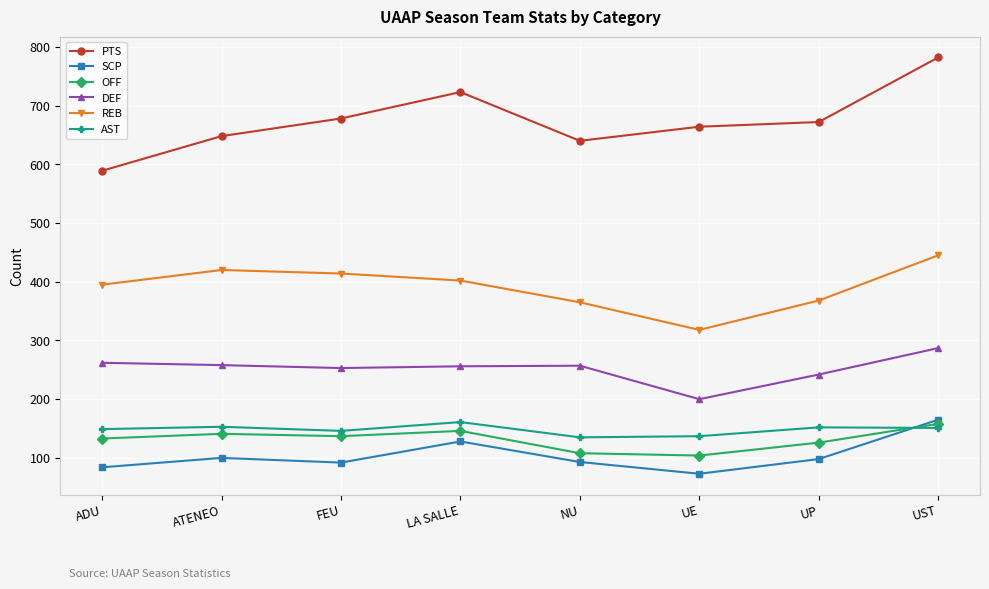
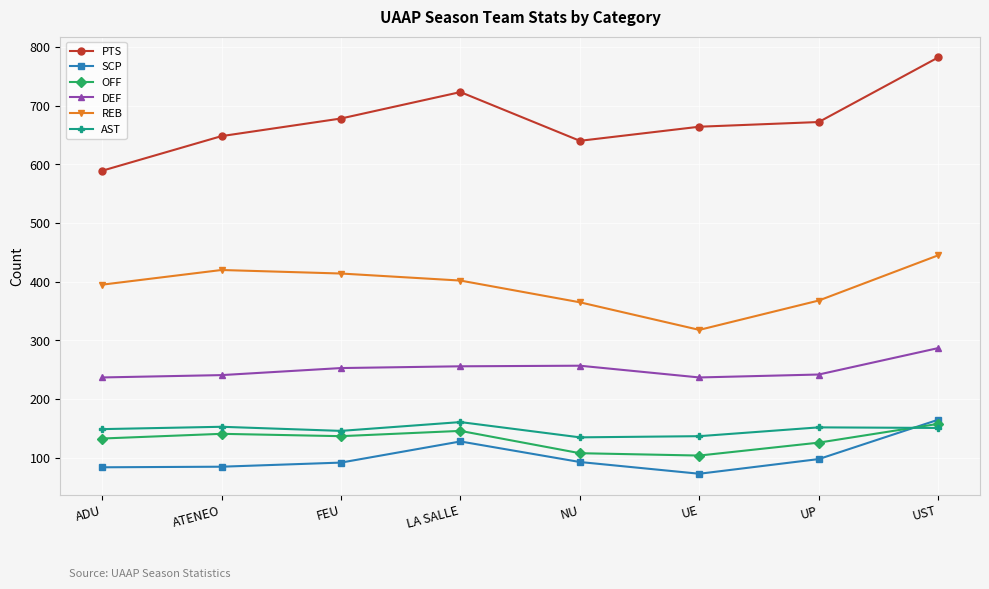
  {
    "PTS": {
      "ADU": 590,
      "ATENEO": 650,
      "FEU": 680,
      "LA SALLE": 720,
      "NU": 640,
      "UE": 660,
      "UP": 670,
      "UST": 780
    },
    "SCP": {
      "ADU": 80,
-     "ATENEO": 100,
+     "ATENEO": 90,
      "FEU": 90,
      "LA SALLE": 130,
      "NU": 90,
      "UE": 70,
      "UP": 100,
      "UST": 170
    },
    "DEF": {
-     "ADU": 260,
-     "ATENEO": 260,
+     "ADU": 240,
+     "ATENEO": 240,
      "FEU": 250,
      "LA SALLE": 260,
      "NU": 260,
-     "UE": 200,
+     "UE": 240,
      "UP": 240,
      "UST": 290
    },
    "REB": {
      "ADU": 400,
      "ATENEO": 420,
      "FEU": 410,
      "LA SALLE": 400,
      "NU": 370,
      "UE": 320,
      "UP": 370,
      "UST": 450
    }
  }
